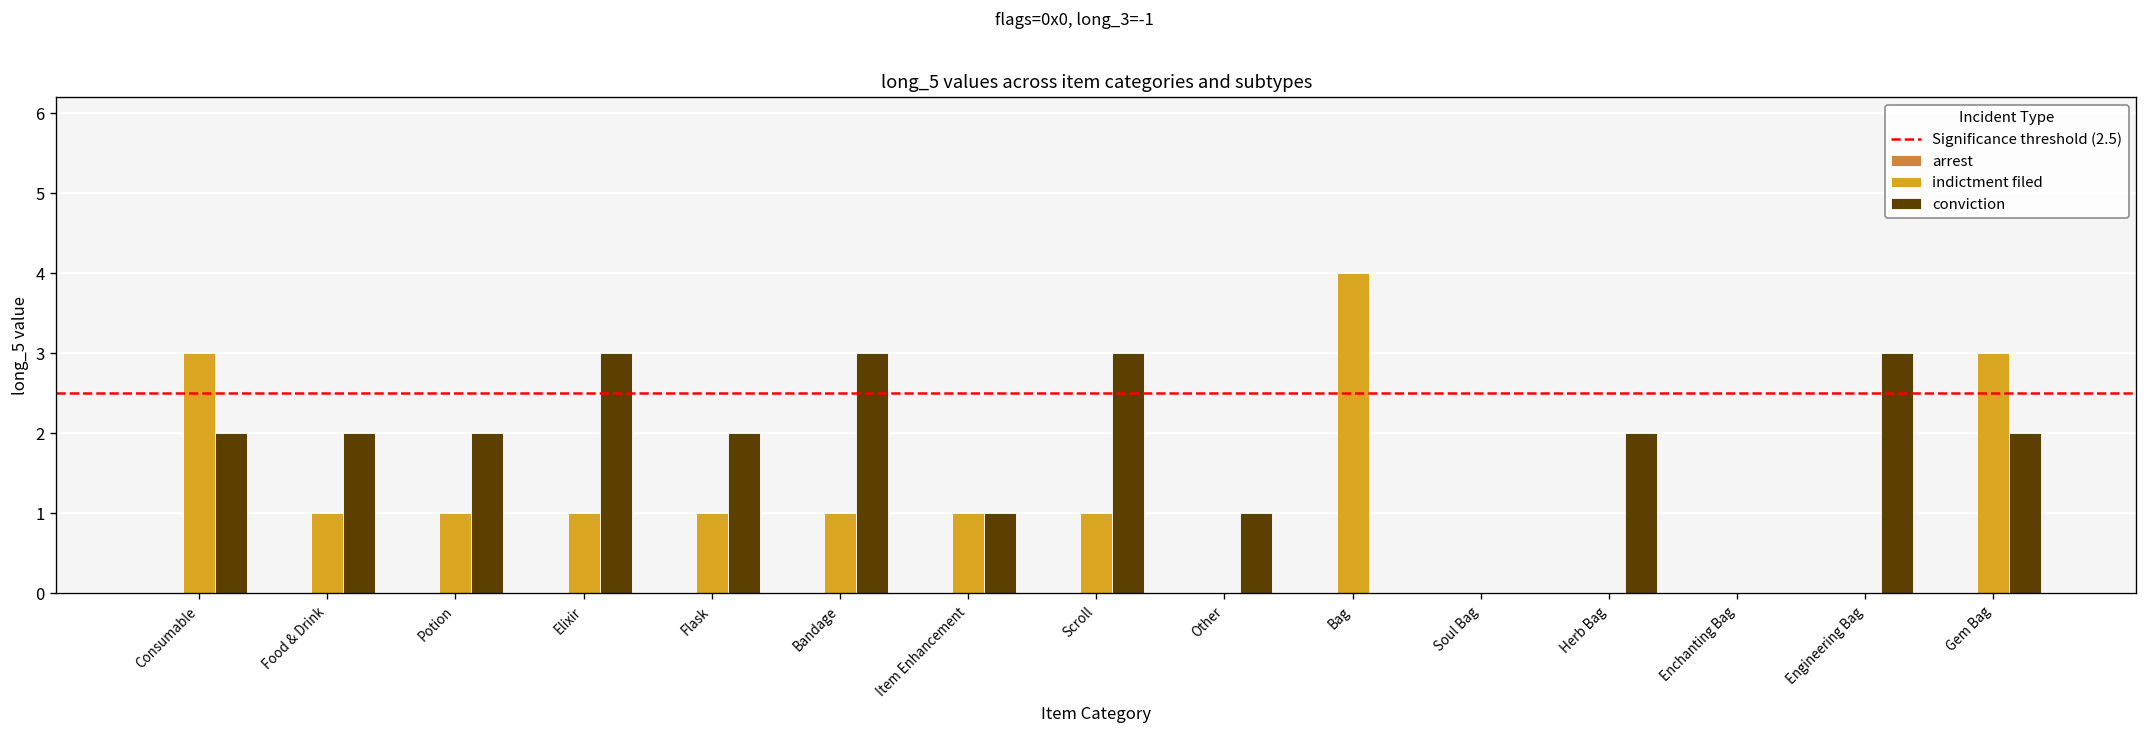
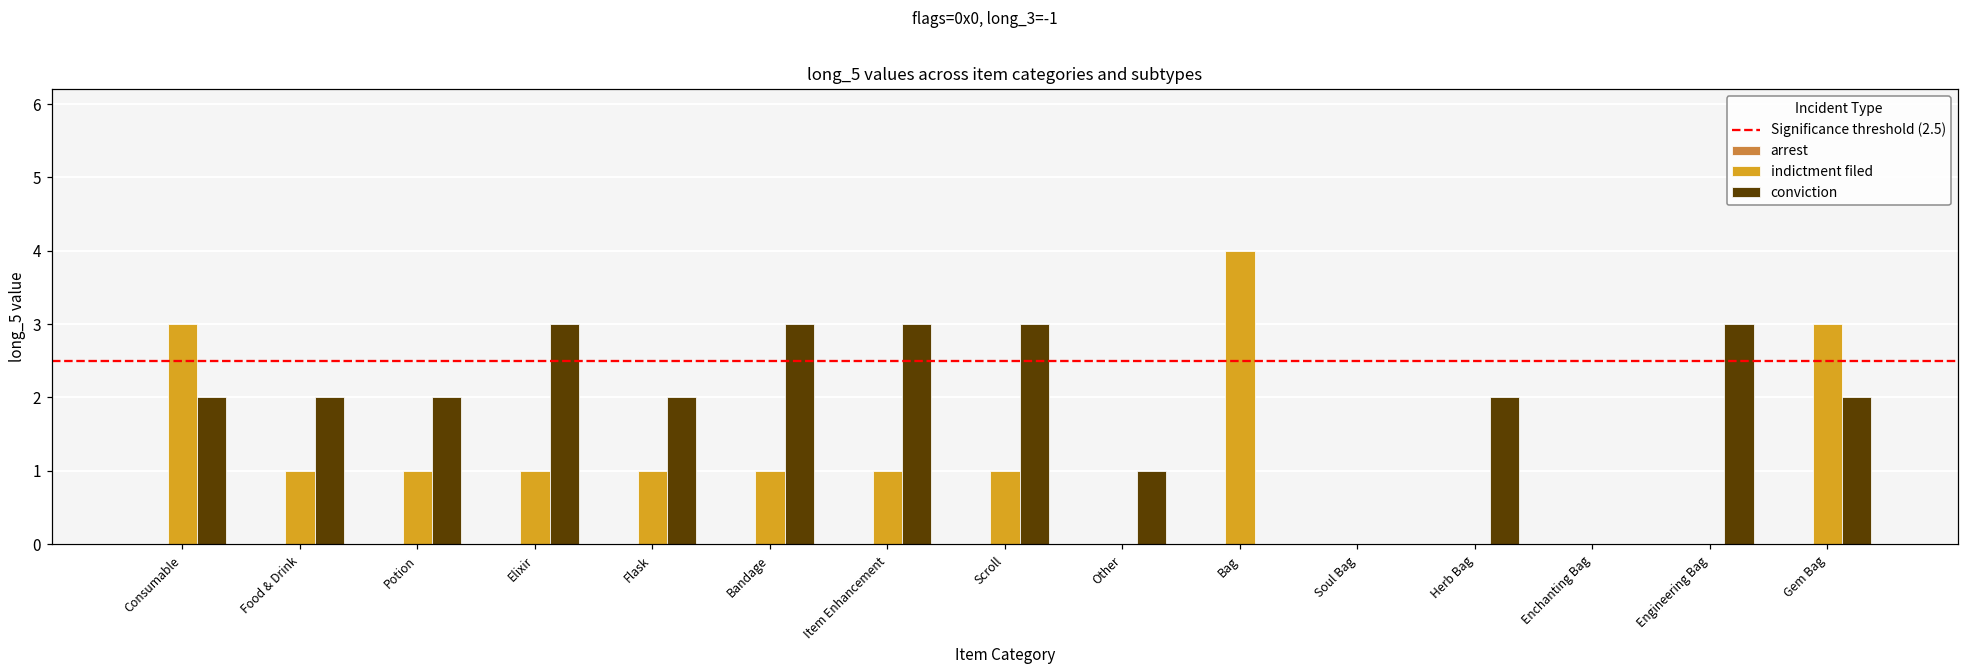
  {
    "conviction": {
      "Consumable": 2,
      "Food & Drink": 2,
      "Potion": 2,
      "Elixir": 3,
      "Flask": 2,
      "Bandage": 3,
-     "Item Enhancement": 1,
+     "Item Enhancement": 3,
      "Scroll": 3,
      "Other": 1,
      "Bag": 0,
      "Soul Bag": 0,
      "Herb Bag": 2,
      "Enchanting Bag": 0,
      "Engineering Bag": 3,
      "Gem Bag": 2
    }
  }
